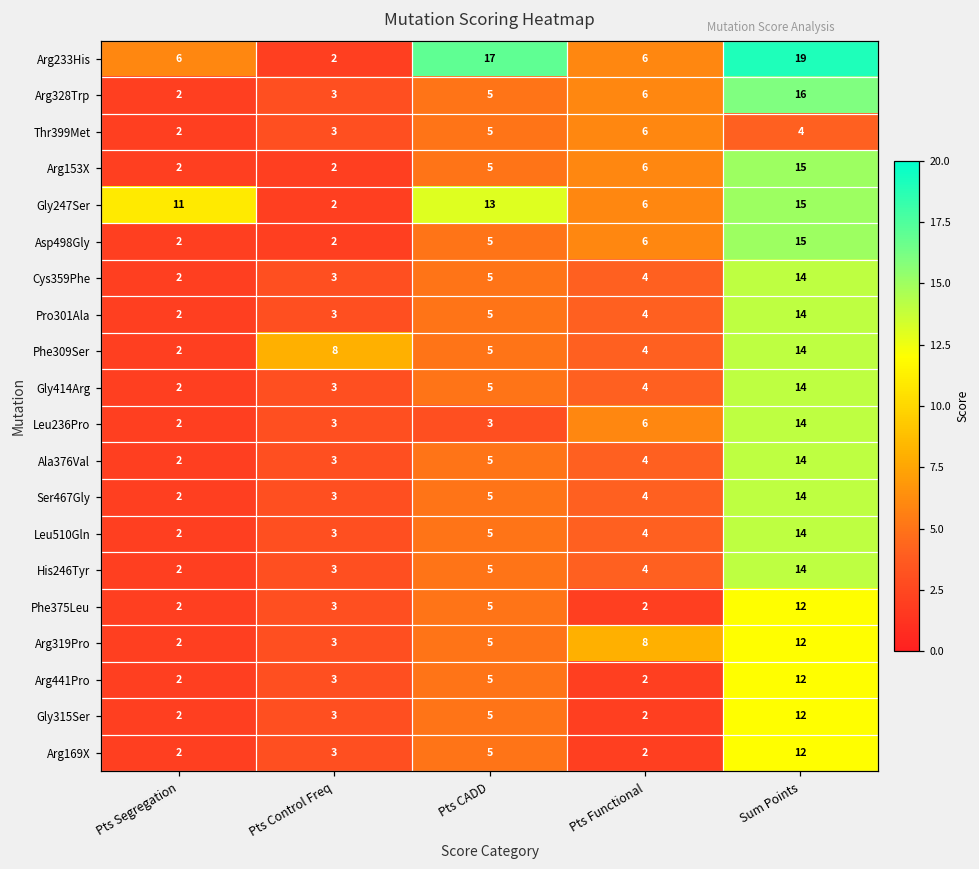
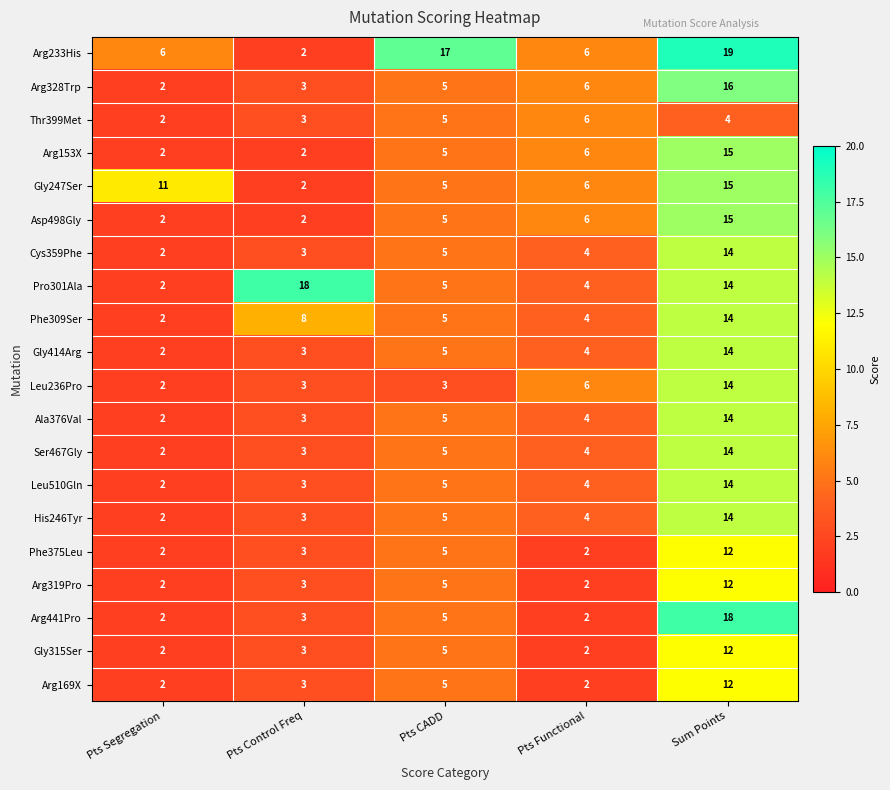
  {
    "Arg233His": {
      "Pts Segregation": 6,
      "Pts Control Freq": 2,
      "Pts CADD": 17,
      "Pts Functional": 6,
      "Sum Points": 19
    },
    "Arg328Trp": {
      "Pts Segregation": 2,
      "Pts Control Freq": 3,
      "Pts CADD": 5,
      "Pts Functional": 6,
      "Sum Points": 16
    },
    "Thr399Met": {
      "Pts Segregation": 2,
      "Pts Control Freq": 3,
      "Pts CADD": 5,
      "Pts Functional": 6,
      "Sum Points": 4
    },
    "Arg153X": {
      "Pts Segregation": 2,
      "Pts Control Freq": 2,
      "Pts CADD": 5,
      "Pts Functional": 6,
      "Sum Points": 15
    },
    "Gly247Ser": {
      "Pts Segregation": 11,
      "Pts Control Freq": 2,
-     "Pts CADD": 13,
+     "Pts CADD": 5,
      "Pts Functional": 6,
      "Sum Points": 15
    },
    "Asp498Gly": {
      "Pts Segregation": 2,
      "Pts Control Freq": 2,
      "Pts CADD": 5,
      "Pts Functional": 6,
      "Sum Points": 15
    },
    "Cys359Phe": {
      "Pts Segregation": 2,
      "Pts Control Freq": 3,
      "Pts CADD": 5,
      "Pts Functional": 4,
      "Sum Points": 14
    },
    "Pro301Ala": {
      "Pts Segregation": 2,
-     "Pts Control Freq": 3,
+     "Pts Control Freq": 18,
      "Pts CADD": 5,
      "Pts Functional": 4,
      "Sum Points": 14
    },
    "Phe309Ser": {
      "Pts Segregation": 2,
      "Pts Control Freq": 8,
      "Pts CADD": 5,
      "Pts Functional": 4,
      "Sum Points": 14
    },
    "Gly414Arg": {
      "Pts Segregation": 2,
      "Pts Control Freq": 3,
      "Pts CADD": 5,
      "Pts Functional": 4,
      "Sum Points": 14
    },
    "Leu236Pro": {
      "Pts Segregation": 2,
      "Pts Control Freq": 3,
      "Pts CADD": 3,
      "Pts Functional": 6,
      "Sum Points": 14
    },
    "Ala376Val": {
      "Pts Segregation": 2,
      "Pts Control Freq": 3,
      "Pts CADD": 5,
      "Pts Functional": 4,
      "Sum Points": 14
    },
    "Ser467Gly": {
      "Pts Segregation": 2,
      "Pts Control Freq": 3,
      "Pts CADD": 5,
      "Pts Functional": 4,
      "Sum Points": 14
    },
    "Leu510Gln": {
      "Pts Segregation": 2,
      "Pts Control Freq": 3,
      "Pts CADD": 5,
      "Pts Functional": 4,
      "Sum Points": 14
    },
    "His246Tyr": {
      "Pts Segregation": 2,
      "Pts Control Freq": 3,
      "Pts CADD": 5,
      "Pts Functional": 4,
      "Sum Points": 14
    },
    "Phe375Leu": {
      "Pts Segregation": 2,
      "Pts Control Freq": 3,
      "Pts CADD": 5,
      "Pts Functional": 2,
      "Sum Points": 12
    },
    "Arg319Pro": {
      "Pts Segregation": 2,
      "Pts Control Freq": 3,
      "Pts CADD": 5,
-     "Pts Functional": 8,
+     "Pts Functional": 2,
      "Sum Points": 12
    },
    "Arg441Pro": {
      "Pts Segregation": 2,
      "Pts Control Freq": 3,
      "Pts CADD": 5,
      "Pts Functional": 2,
-     "Sum Points": 12
+     "Sum Points": 18
    },
    "Gly315Ser": {
      "Pts Segregation": 2,
      "Pts Control Freq": 3,
      "Pts CADD": 5,
      "Pts Functional": 2,
      "Sum Points": 12
    },
    "Arg169X": {
      "Pts Segregation": 2,
      "Pts Control Freq": 3,
      "Pts CADD": 5,
      "Pts Functional": 2,
      "Sum Points": 12
    }
  }
